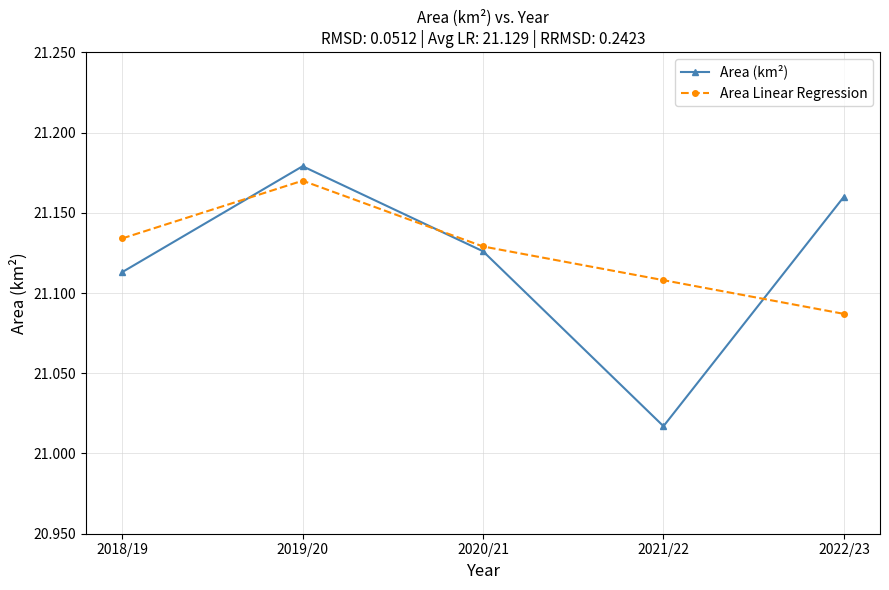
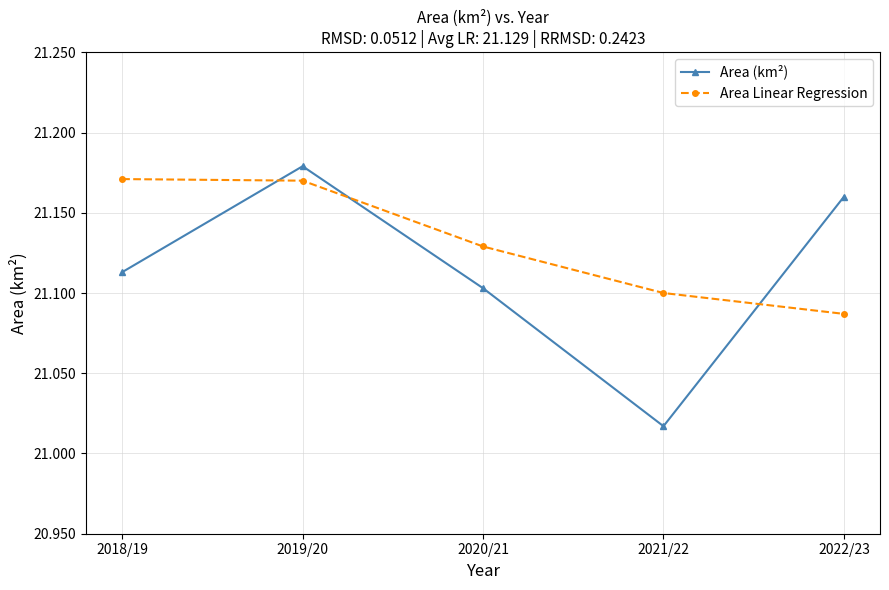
  {
    "Area (km²)": {
      "2018/19": 21.113,
      "2019/20": 21.179,
-     "2020/21": 21.126,
+     "2020/21": 21.103,
      "2021/22": 21.017,
      "2022/23": 21.160
    },
    "Area Linear Regression": {
-     "2018/19": 21.134,
+     "2018/19": 21.171,
      "2019/20": 21.170,
      "2020/21": 21.129,
-     "2021/22": 21.108,
+     "2021/22": 21.100,
      "2022/23": 21.087
    }
  }
